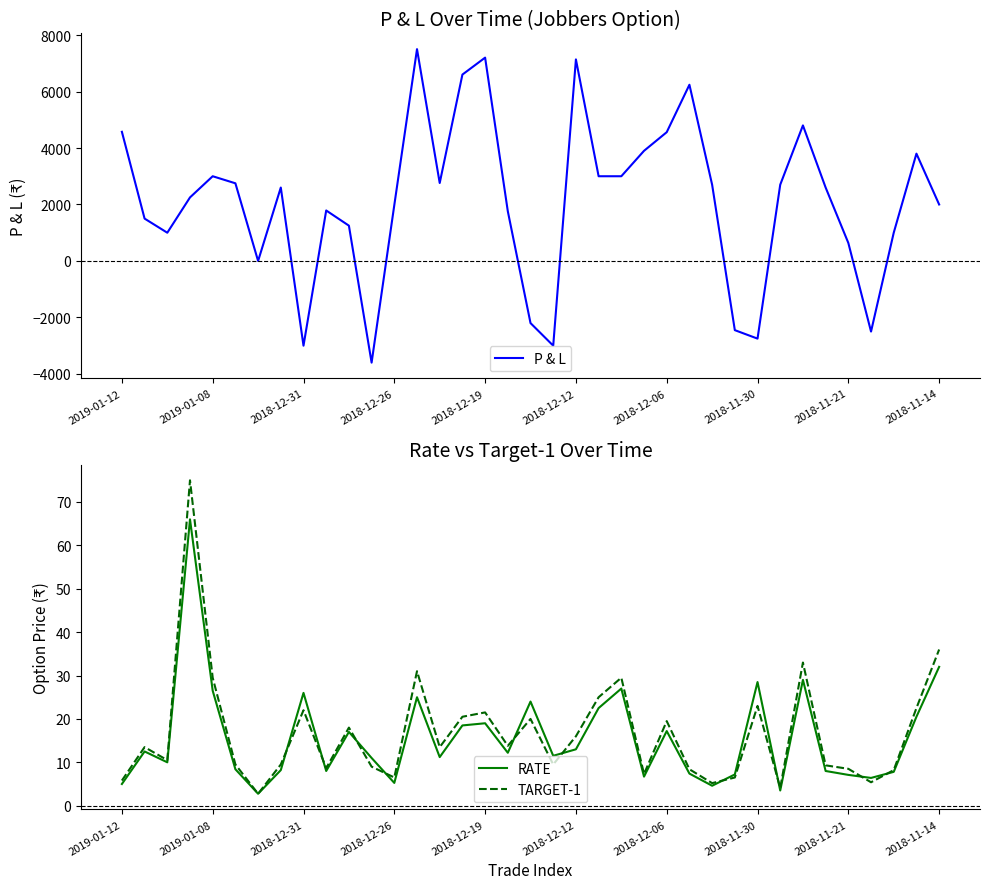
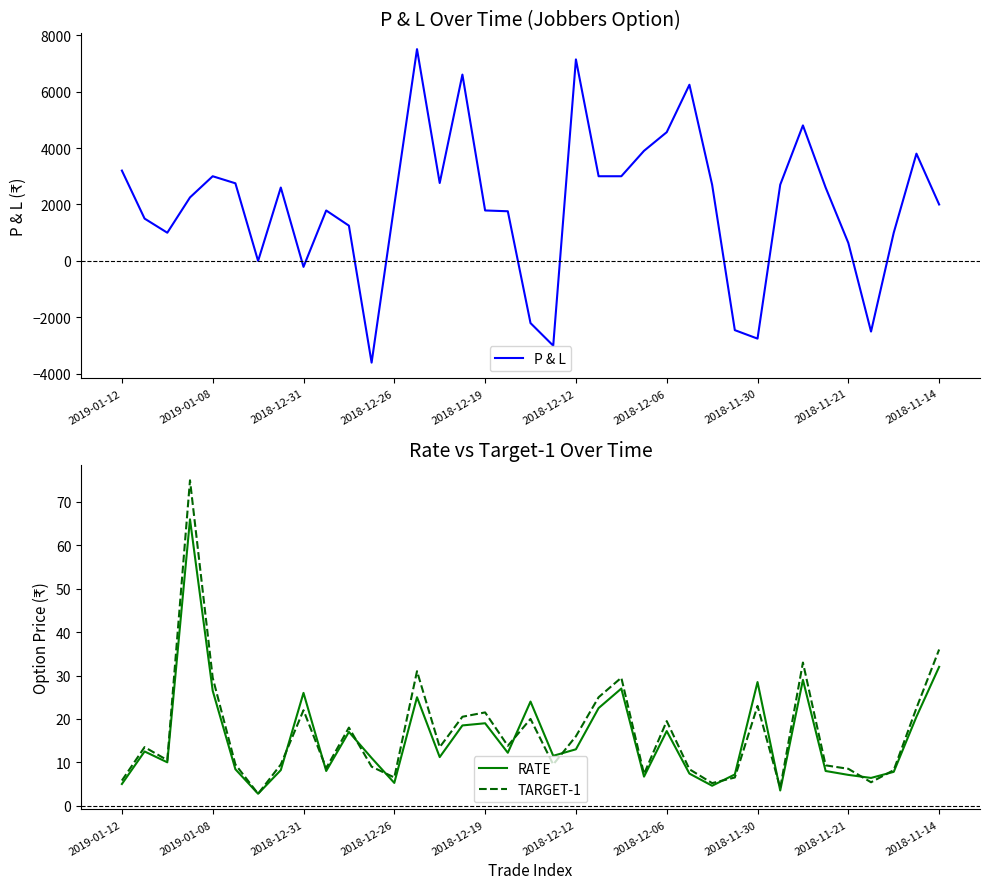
  {
    "P & L Over Time (Jobbers Option)": {
-     "2019-01-12": 4600,
+     "2019-01-12": 3200,
      "2019-01-08": 3000,
-     "2018-12-31": -3000,
+     "2018-12-31": -200,
      "2018-12-26": 2000,
-     "2018-12-19": 7200,
+     "2018-12-19": 1800,
      "2018-12-12": 7100,
      "2018-12-06": 4600,
      "2018-11-30": -2800,
      "2018-11-21": 600,
      "2018-11-14": 2000
    }
  }
